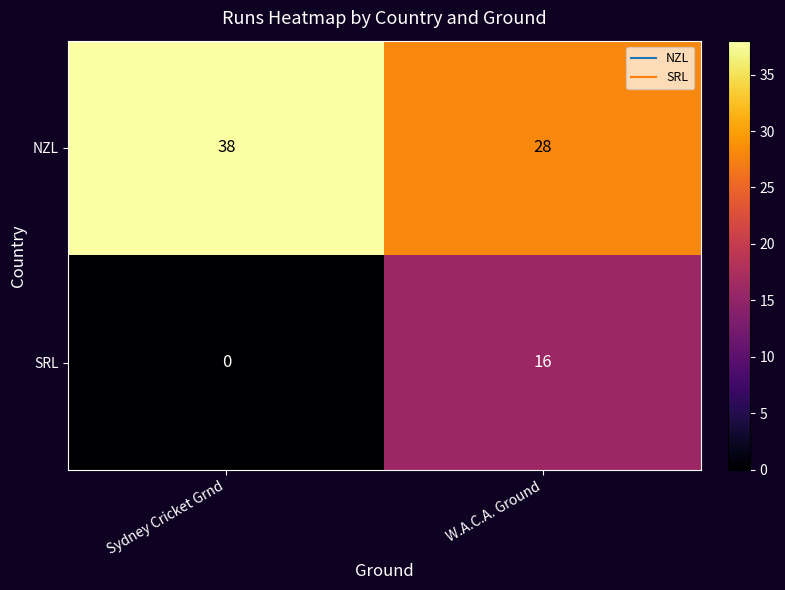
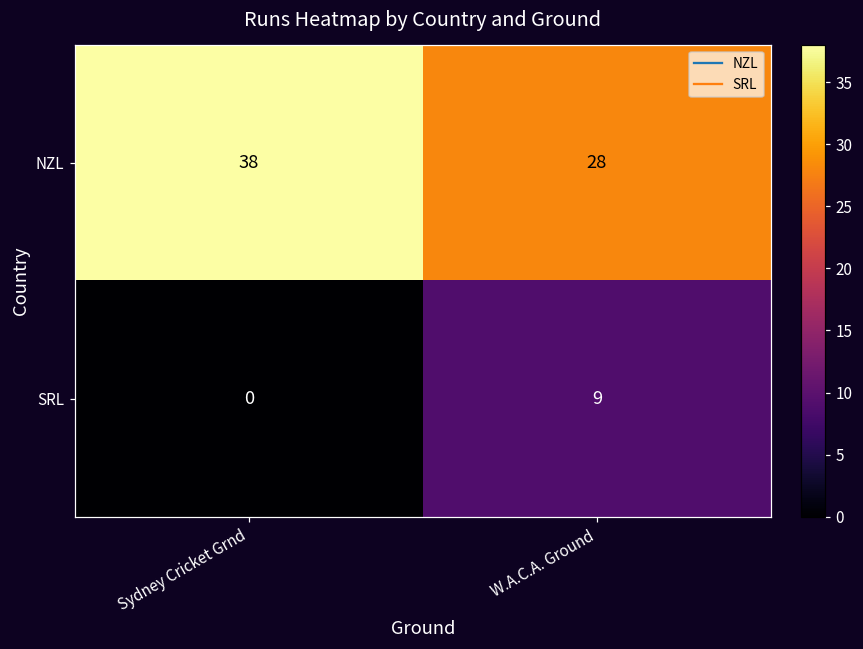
  {
    "NZL": {
      "Sydney Cricket Grnd": 38,
      "W.A.C.A. Ground": 28
    },
    "SRL": {
      "Sydney Cricket Grnd": 0,
-     "W.A.C.A. Ground": 16
+     "W.A.C.A. Ground": 9
    }
  }
